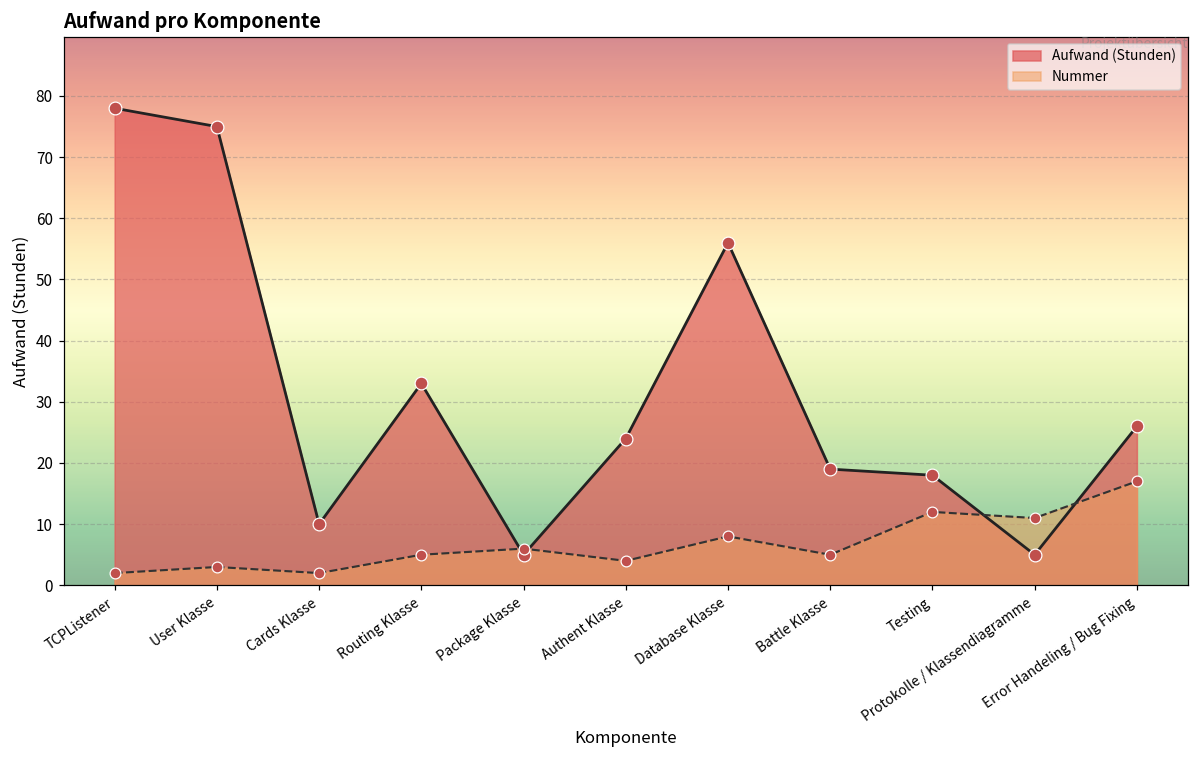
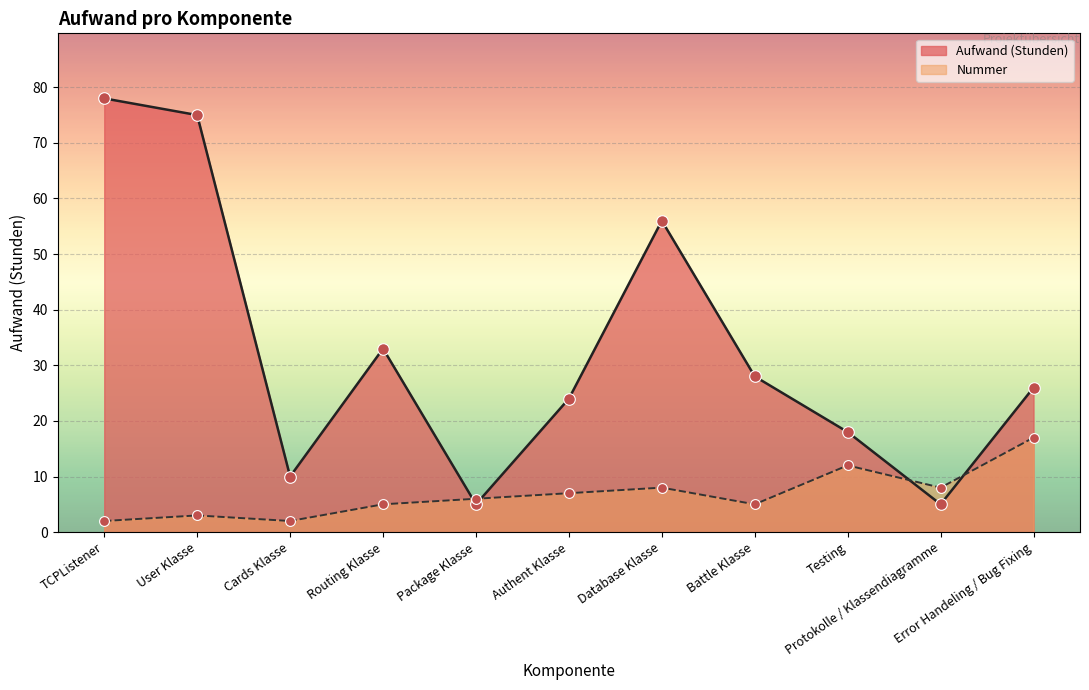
  {
    "Aufwand (Stunden)": {
      "TCPListener": 78,
      "User Klasse": 75,
      "Cards Klasse": 10,
      "Routing Klasse": 33,
      "Package Klasse": 5,
      "Authent Klasse": 24,
      "Database Klasse": 56,
-     "Battle Klasse": 19,
+     "Battle Klasse": 28,
      "Testing": 18,
      "Protokolle / Klassendiagramme": 5,
      "Error Handeling / Bug Fixing": 26
    },
    "Nummer": {
      "TCPListener": 2,
      "User Klasse": 3,
      "Cards Klasse": 2,
      "Routing Klasse": 5,
      "Package Klasse": 6,
-     "Authent Klasse": 4,
+     "Authent Klasse": 7,
      "Database Klasse": 8,
      "Battle Klasse": 5,
      "Testing": 12,
-     "Protokolle / Klassendiagramme": 11,
+     "Protokolle / Klassendiagramme": 8,
      "Error Handeling / Bug Fixing": 17
    }
  }
